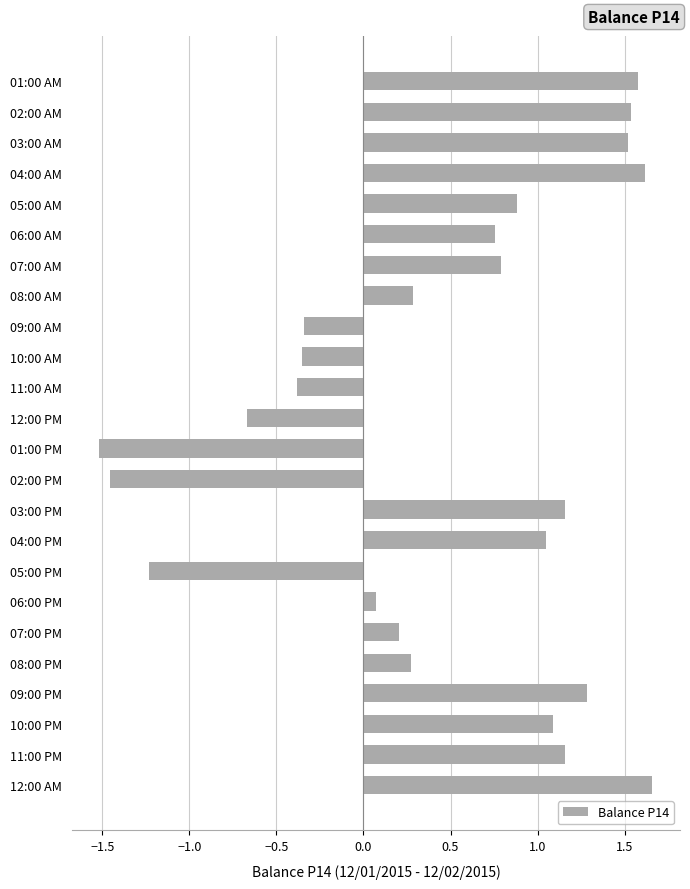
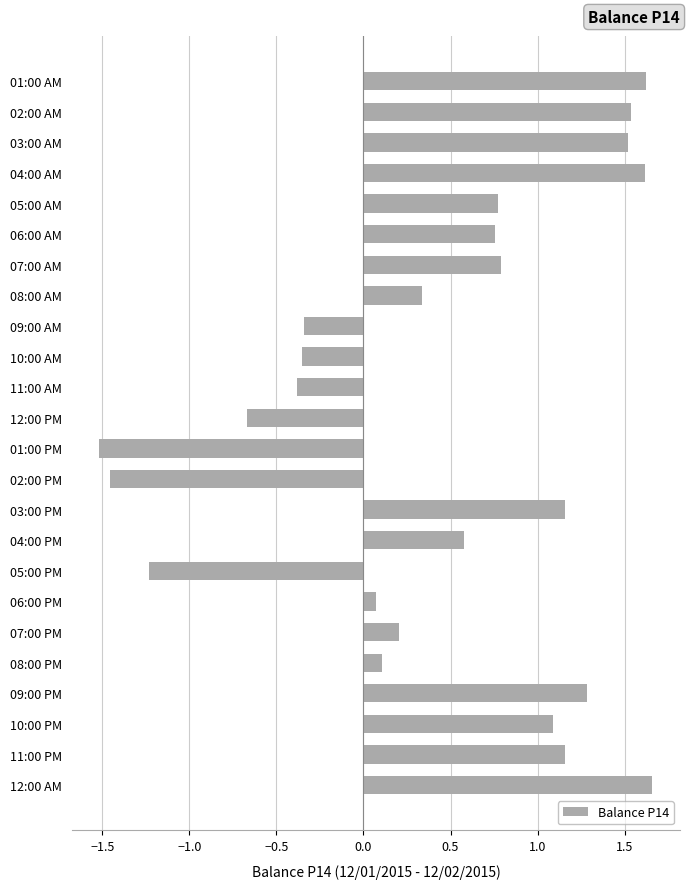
  {
-   "01:00 AM": 1.57,
+   "01:00 AM": 1.62,
    "02:00 AM": 1.53,
    "03:00 AM": 1.52,
    "04:00 AM": 1.62,
-   "05:00 AM": 0.88,
+   "05:00 AM": 0.77,
    "06:00 AM": 0.75,
    "07:00 AM": 0.79,
-   "08:00 AM": 0.28,
+   "08:00 AM": 0.34,
    "09:00 AM": -0.34,
    "10:00 AM": -0.35,
    "11:00 AM": -0.38,
    "12:00 PM": -0.67,
    "01:00 PM": -1.52,
    "02:00 PM": -1.46,
    "03:00 PM": 1.16,
-   "04:00 PM": 1.05,
+   "04:00 PM": 0.58,
    "05:00 PM": -1.23,
    "06:00 PM": 0.07,
    "07:00 PM": 0.20,
-   "08:00 PM": 0.27,
+   "08:00 PM": 0.10,
    "09:00 PM": 1.28,
    "10:00 PM": 1.09,
    "11:00 PM": 1.16,
    "12:00 AM": 1.66
  }
